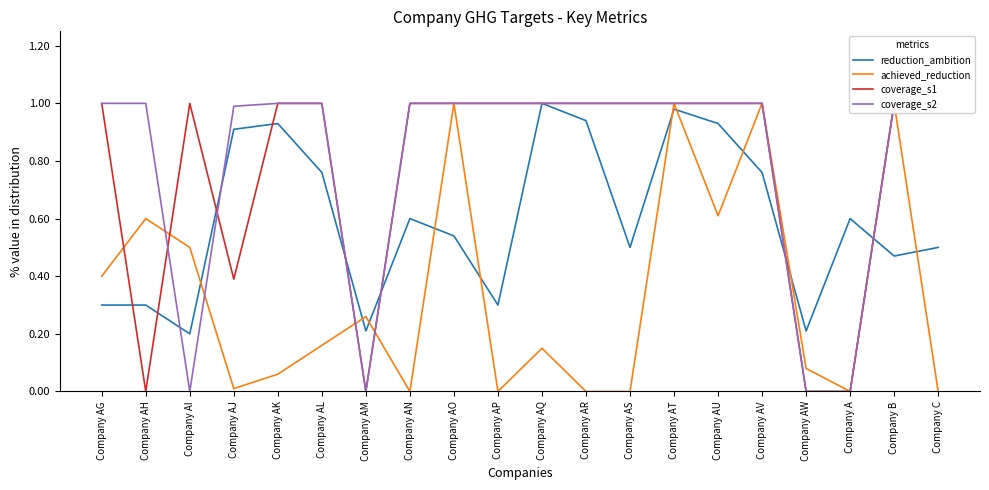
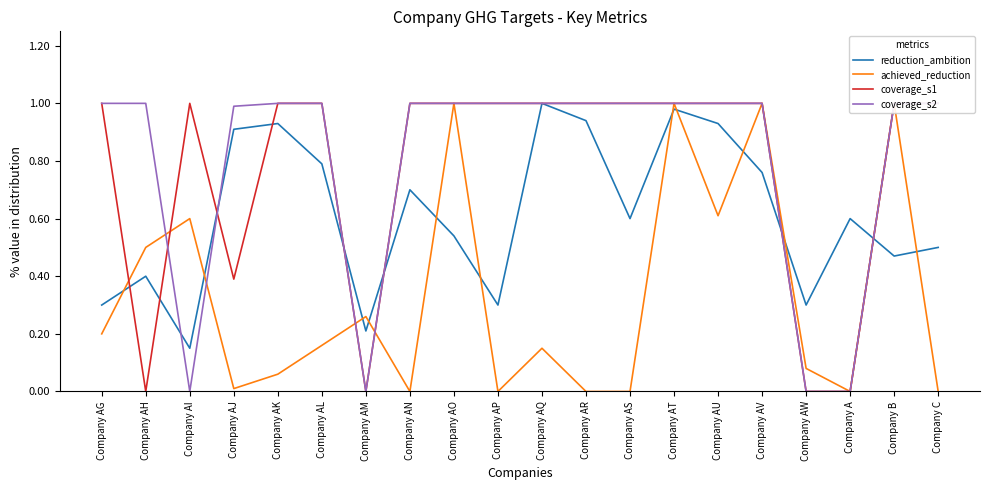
  {
    "reduction_ambition": {
      "Company AG": 0.30,
-     "Company AH": 0.3,
-     "Company AI": 0.20,
+     "Company AH": 0.4,
+     "Company AI": 0.15,
      "Company AJ": 0.91,
      "Company AK": 0.93,
-     "Company AL": 0.76,
+     "Company AL": 0.79,
      "Company AM": 0.21,
-     "Company AN": 0.6,
+     "Company AN": 0.7,
      "Company AO": 0.54,
      "Company AP": 0.30,
      "Company AR": 0.94,
-     "Company AS": 0.5,
+     "Company AS": 0.6,
      "Company AT": 0.98,
      "Company AU": 0.93,
      "Company AV": 0.76,
-     "Company AW": 0.21,
+     "Company AW": 0.30,
      "Company A": 0.60,
      "Company B": 0.47,
      "Company C": 0.50
    },
    "achieved_reduction": {
-     "Company AG": 0.4,
-     "Company AH": 0.6,
-     "Company AI": 0.5,
+     "Company AG": 0.2,
+     "Company AH": 0.5,
+     "Company AI": 0.6,
      "Company AJ": 0.01,
      "Company AK": 0.06,
      "Company AL": 0.16,
      "Company AM": 0.26,
      "Company AN": 0.0,
      "Company AP": 0.0,
      "Company AQ": 0.15,
      "Company AR": 0.0,
      "Company AS": 0.0,
      "Company AU": 0.61,
      "Company AW": 0.08,
      "Company C": 0.0
    },
    "coverage_s1": {
      "Company AH": 0.00,
      "Company AI": 1.00,
      "Company AJ": 0.39
    },
    "coverage_s2": {
      "Company AH": 1.00,
      "Company AI": 0.00,
      "Company AJ": 0.99
    }
  }
